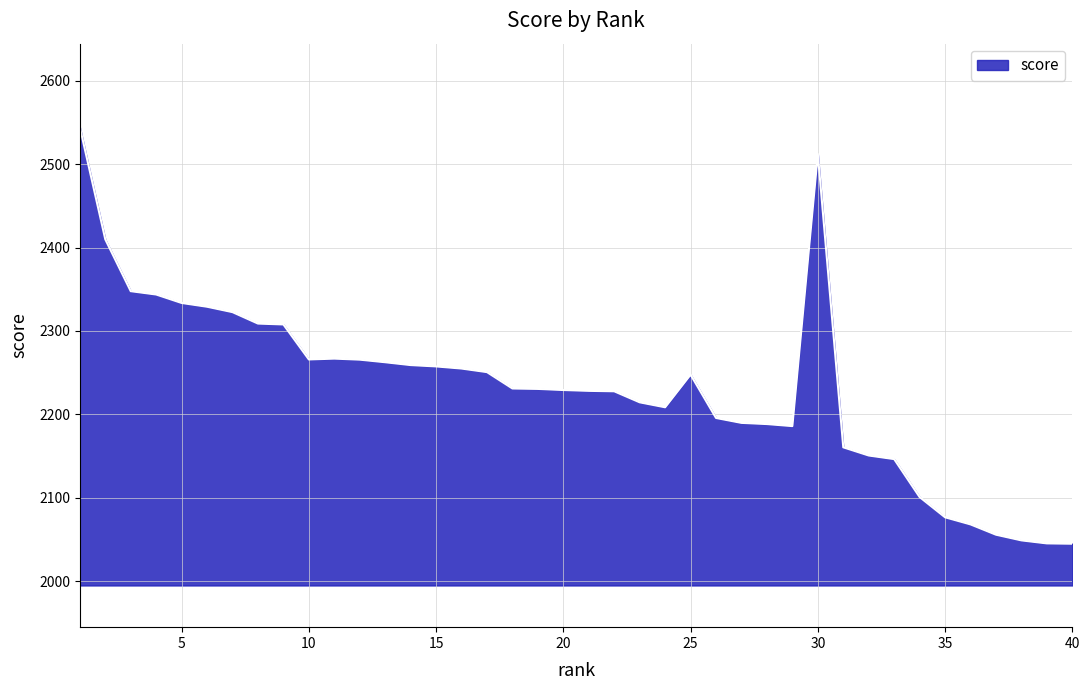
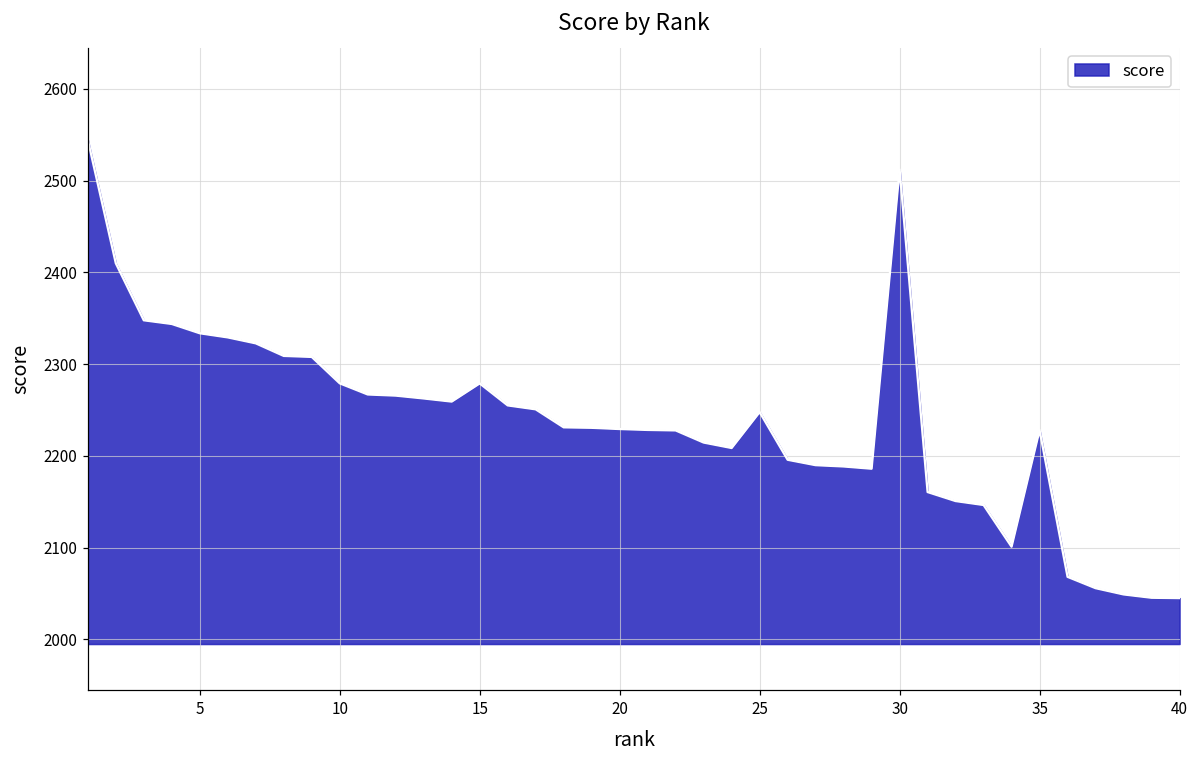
  {
    "5": 2330,
-   "10": 2270,
-   "15": 2260,
+   "10": 2280,
+   "15": 2280,
    "20": 2230,
    "25": 2250,
    "30": 2510,
-   "35": 2080,
+   "35": 2230,
    "40": 2040
  }
